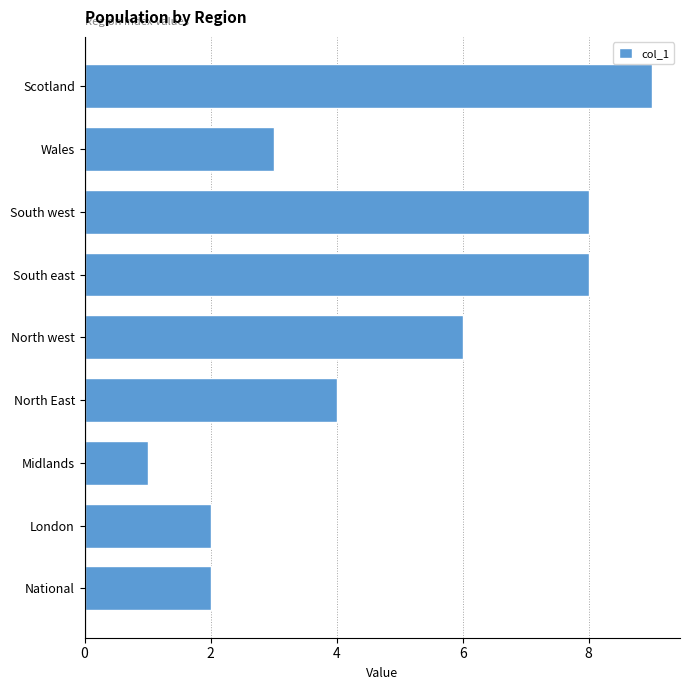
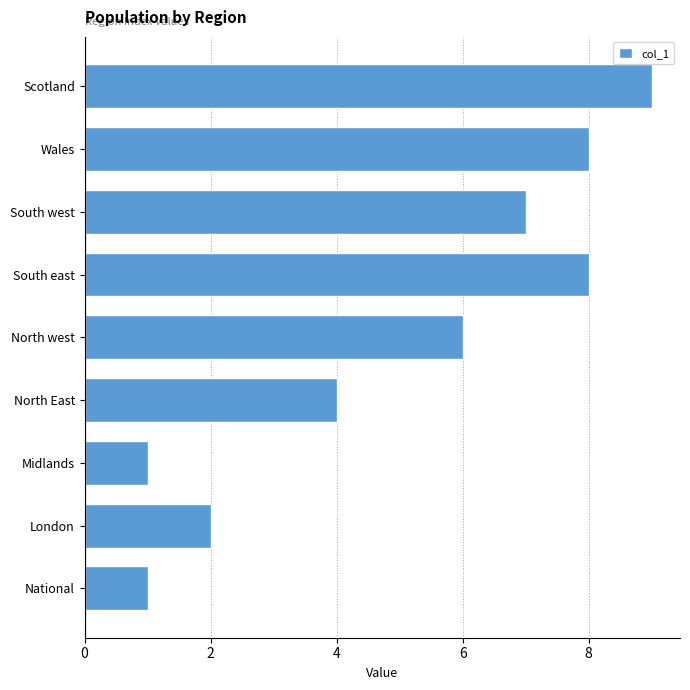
  {
    "Scotland": 9,
-   "Wales": 3,
-   "South west": 8,
+   "Wales": 8,
+   "South west": 7,
    "South east": 8,
    "North west": 6,
    "North East": 4,
    "Midlands": 1,
    "London": 2,
-   "National": 2
+   "National": 1
  }
